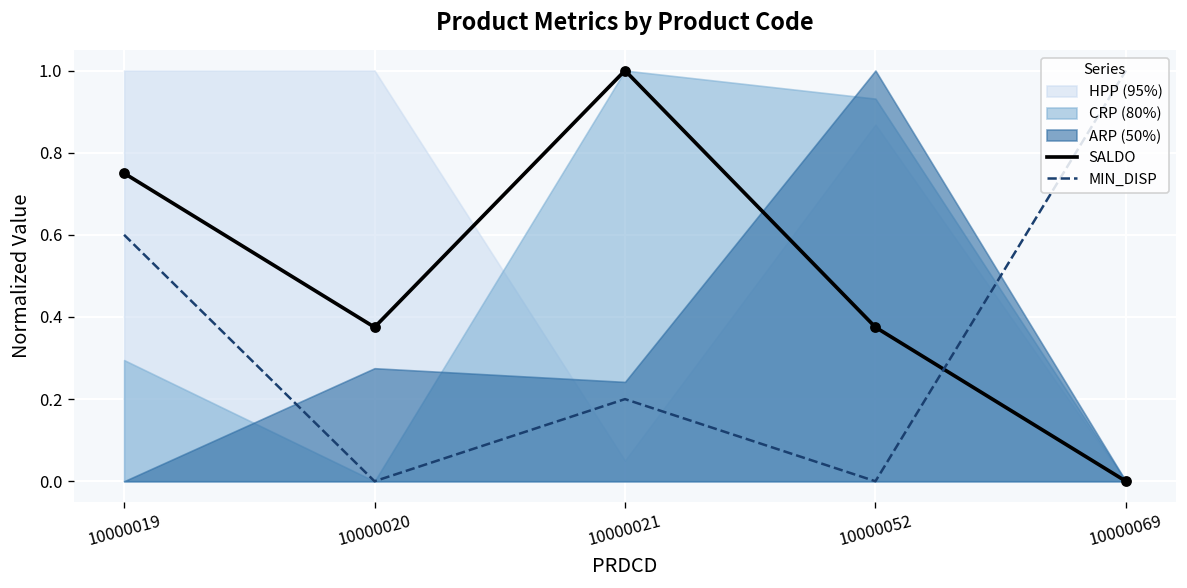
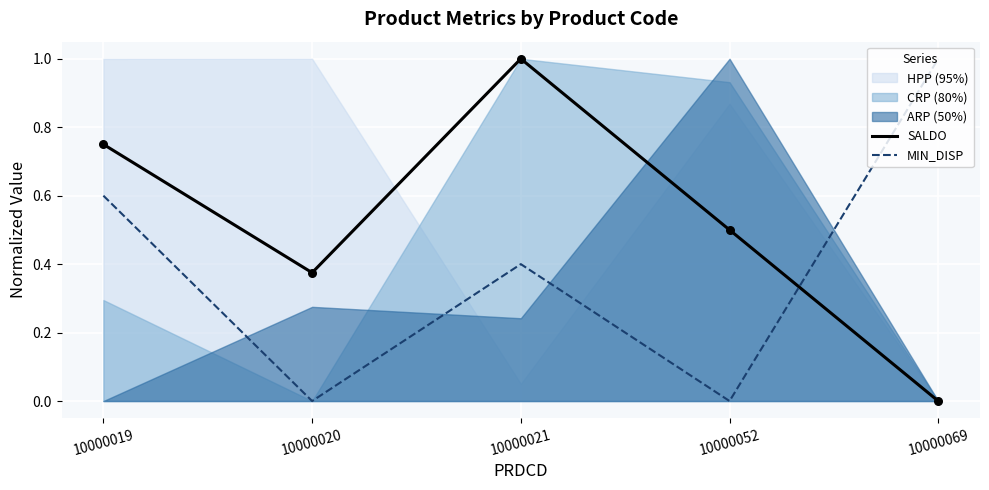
  {
    "SALDO": {
      "10000019": 0.75,
      "10000020": 0.38,
-     "10000052": 0.38
+     "10000052": 0.50
    },
    "HPP (95%)": {
      "10000019": 1.00,
      "10000020": 1.00,
      "10000021": 0.05,
      "10000052": 0.87
    },
    "MIN_DISP": {
      "10000019": 0.60,
-     "10000021": 0.20,
+     "10000021": 0.40,
      "10000052": 0.00
    },
    "CRP (80%)": {
      "10000019": 0.30,
      "10000052": 0.93
    },
    "ARP (50%)": {
      "10000019": 0.00,
      "10000020": 0.28,
      "10000021": 0.24,
      "10000052": 1.00
    }
  }
